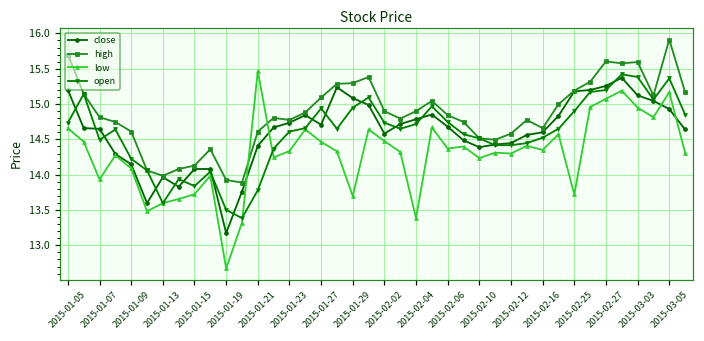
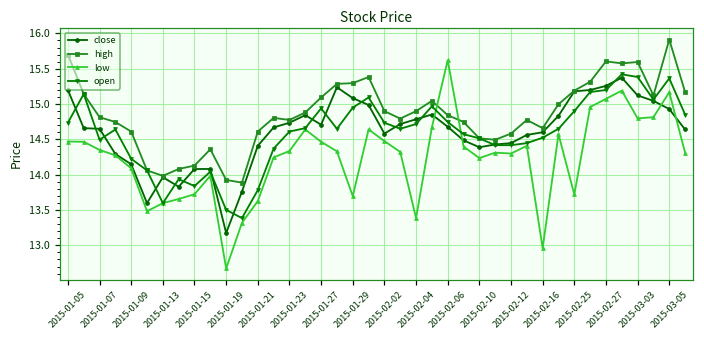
  {
    "low": {
-     "2015-01-05": 14.7,
-     "2015-01-07": 13.9,
+     "2015-01-05": 14.5,
+     "2015-01-07": 14.4,
      "2015-01-09": 14.1,
      "2015-01-15": 13.7,
      "2015-01-19": 12.7,
-     "2015-01-21": 15.5,
+     "2015-01-21": 13.6,
      "2015-01-23": 14.3,
      "2015-01-27": 14.5,
      "2015-01-29": 13.7,
      "2015-02-02": 14.5,
      "2015-02-04": 13.4,
-     "2015-02-06": 14.4,
+     "2015-02-06": 15.6,
      "2015-02-10": 14.2,
      "2015-02-12": 14.3,
-     "2015-02-16": 14.4,
+     "2015-02-16": 13.0,
      "2015-02-25": 13.7,
      "2015-02-27": 15.1,
-     "2015-03-03": 14.9,
+     "2015-03-03": 14.8,
      "2015-03-05": 15.2
    }
  }
